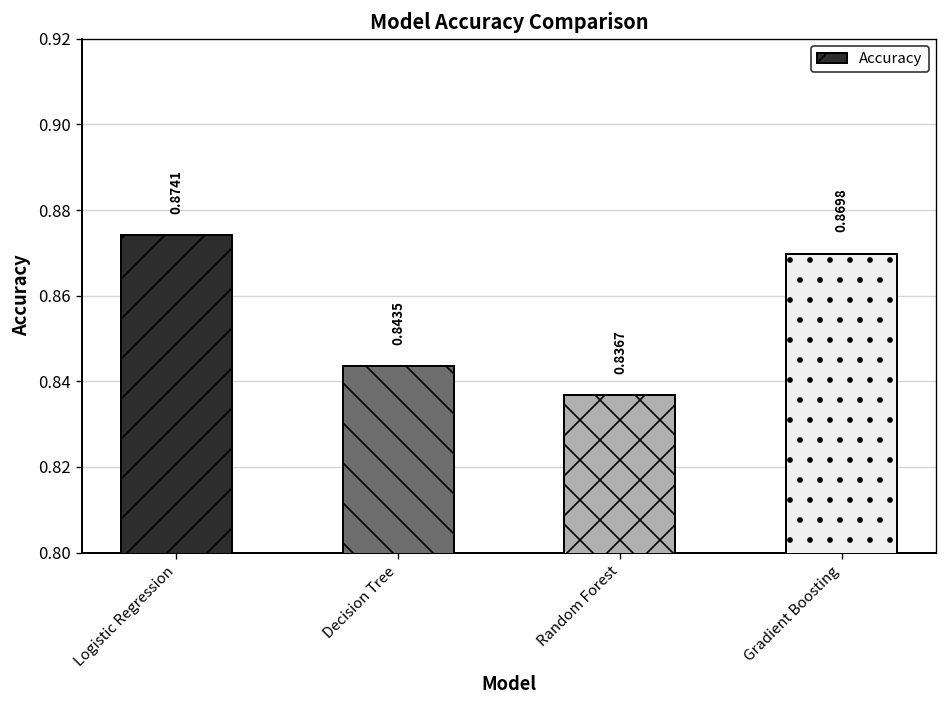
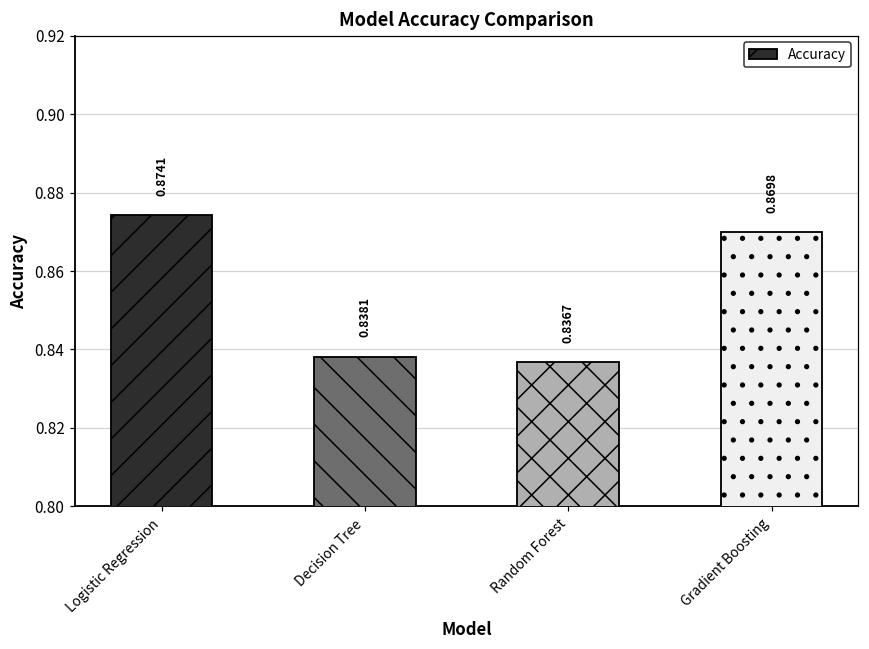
  {
    "Logistic Regression": 0.8741,
-   "Decision Tree": 0.8435,
+   "Decision Tree": 0.8381,
    "Random Forest": 0.8367,
    "Gradient Boosting": 0.8698
  }
